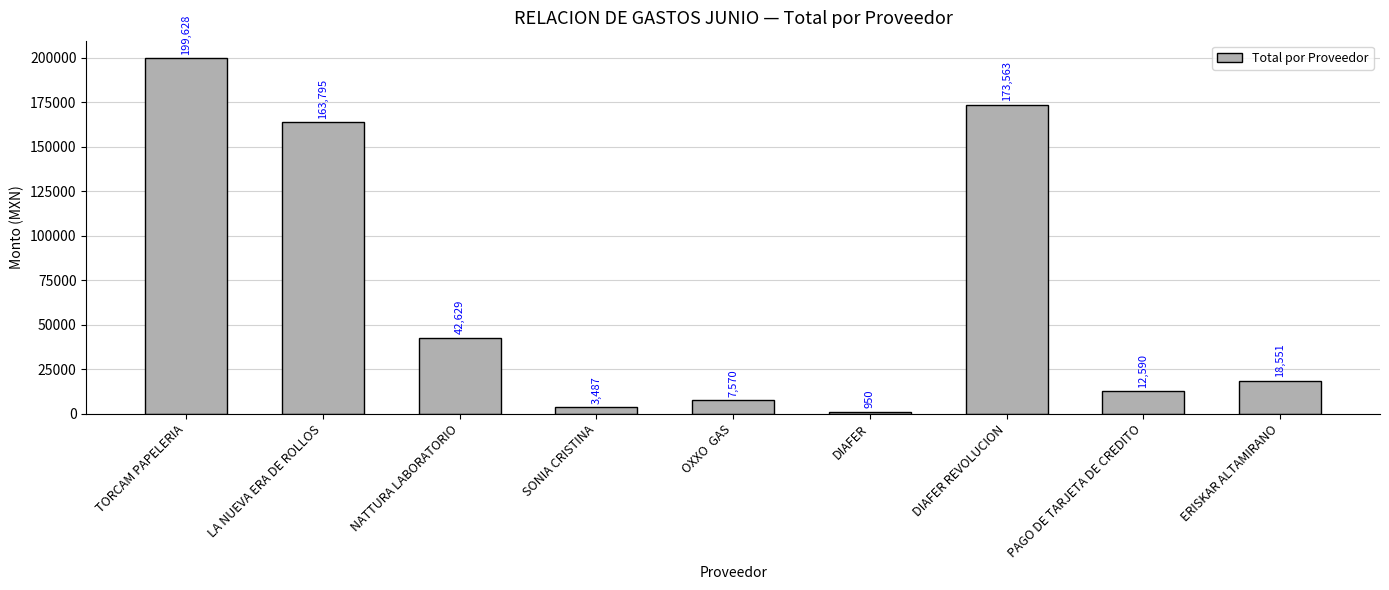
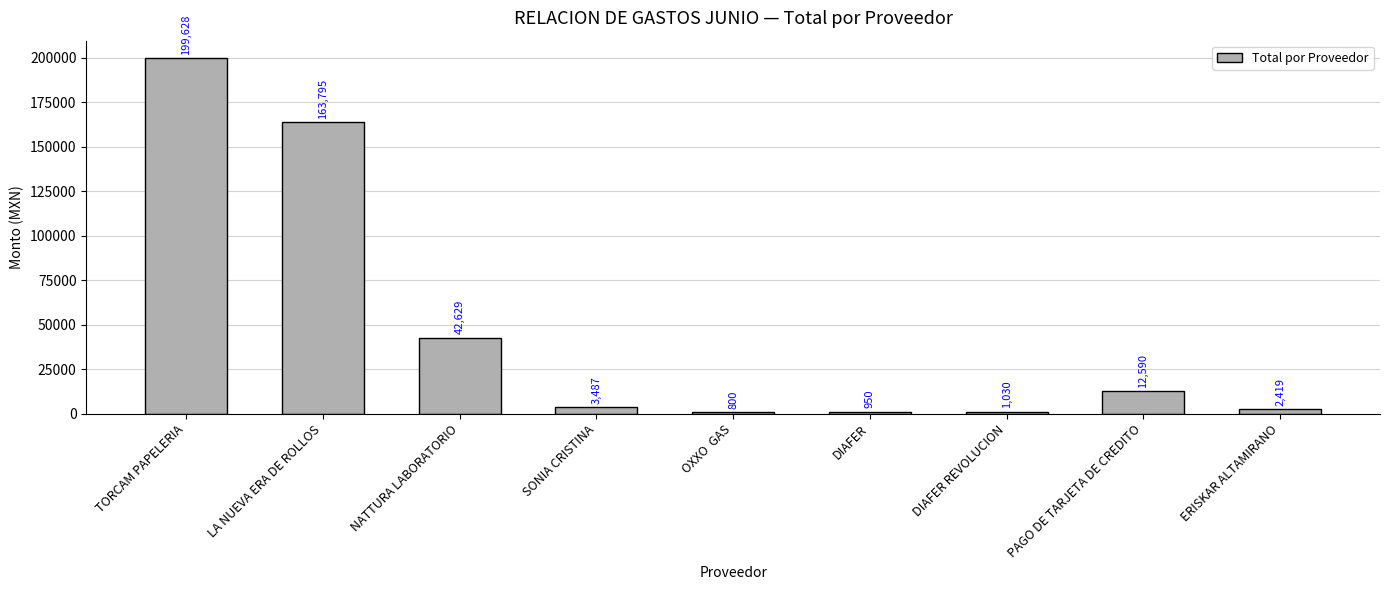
  {
    "TORCAM PAPELERIA": "199,628",
    "LA NUEVA ERA DE ROLLOS": "163,795",
    "NATTURA LABORATORIO": "42,629",
    "SONIA CRISTINA": "3,487",
-   "OXXO GAS": "7,570",
+   "OXXO GAS": "800",
    "DIAFER": "950",
-   "DIAFER REVOLUCION": "173,563",
+   "DIAFER REVOLUCION": "1,030",
    "PAGO DE TARJETA DE CREDITO": "12,590",
-   "ERISKAR ALTAMIRANO": "18,551"
+   "ERISKAR ALTAMIRANO": "2,419"
  }
